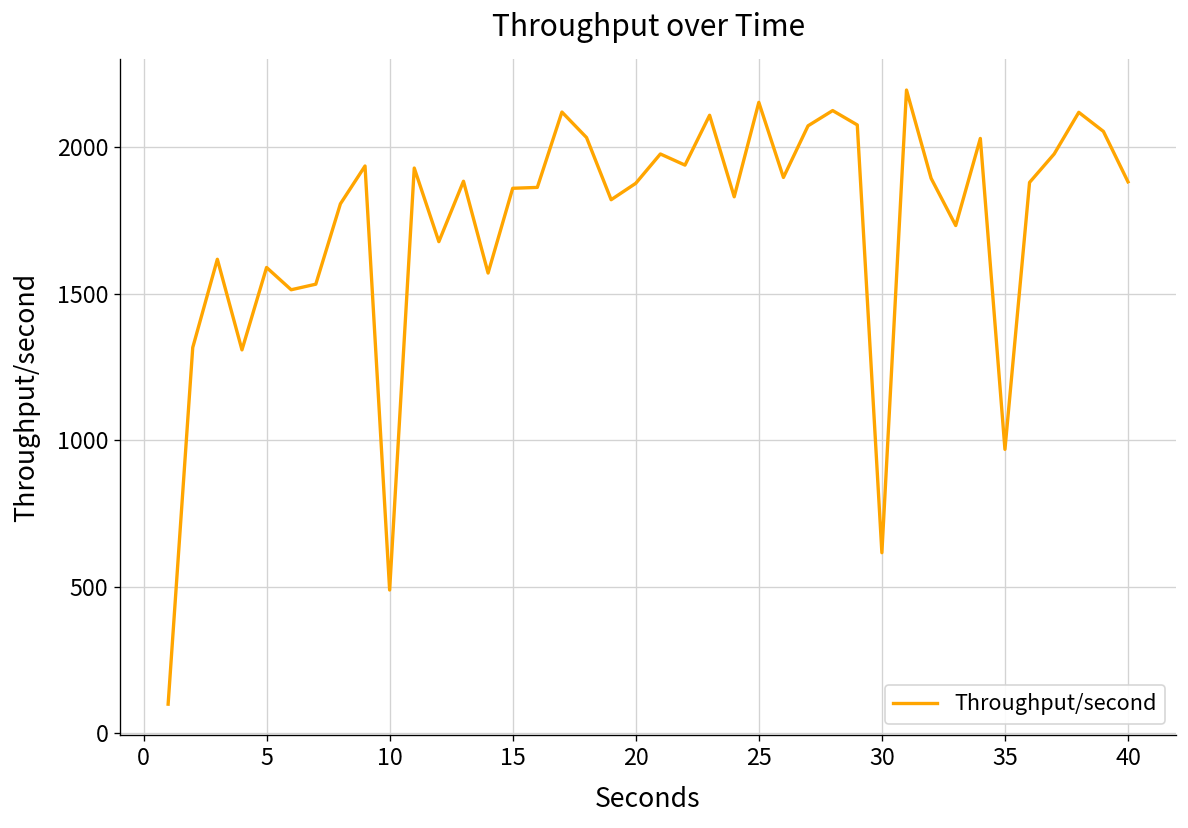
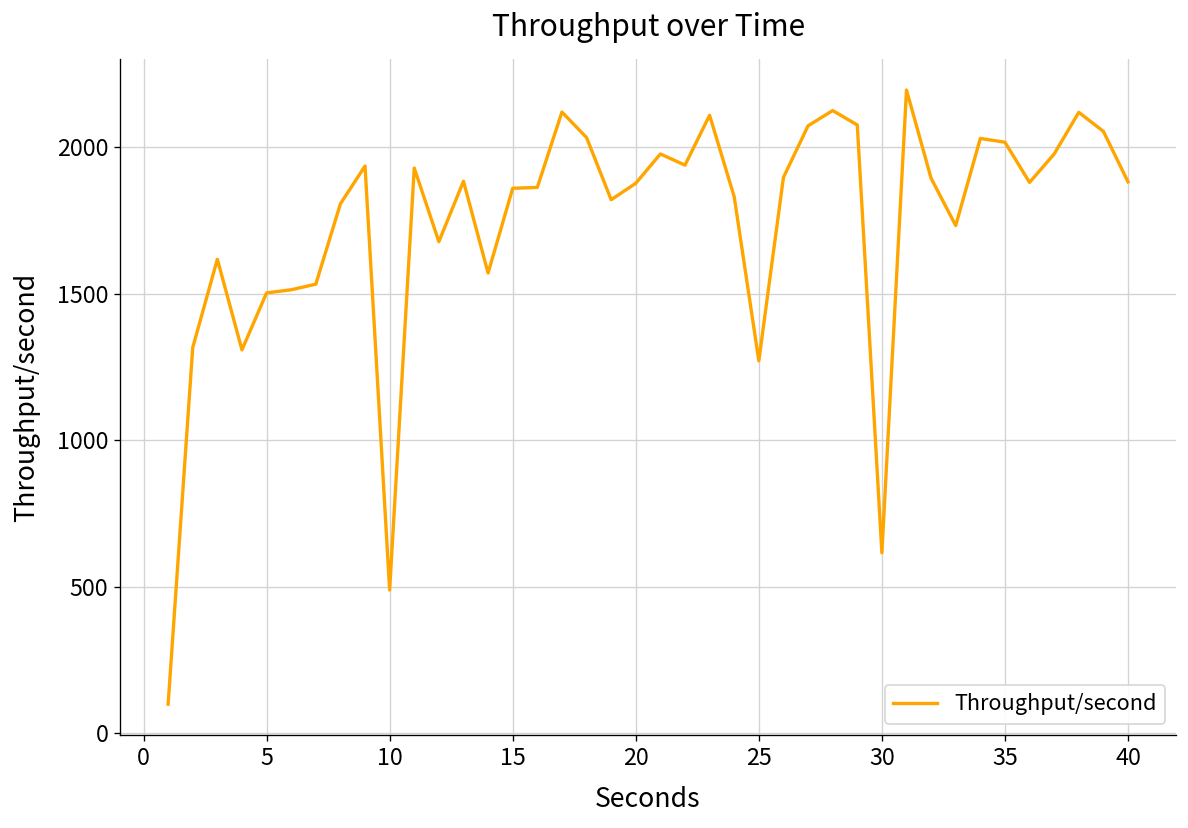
  {
-   "5": 1590,
+   "5": 1500,
    "10": 490,
    "15": 1860,
    "20": 1880,
-   "25": 2150,
+   "25": 1270,
    "30": 620,
-   "35": 970,
+   "35": 2020,
    "40": 1880
  }
